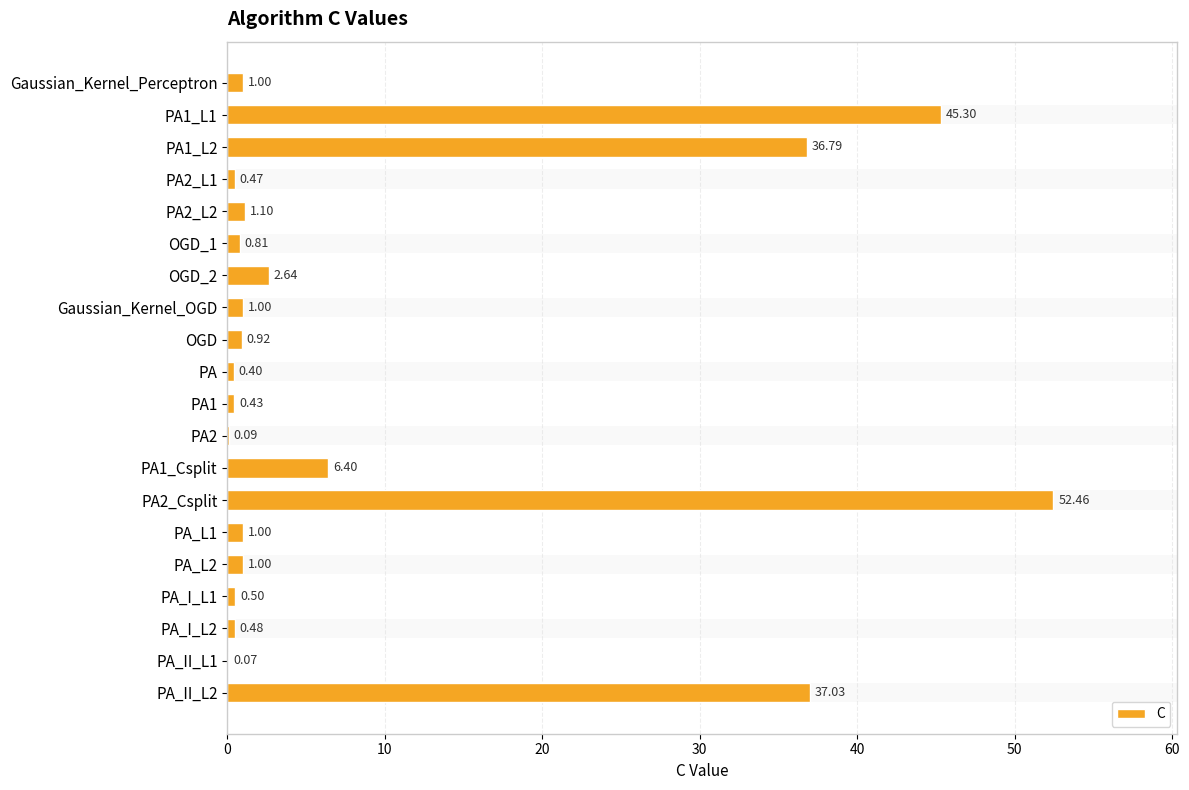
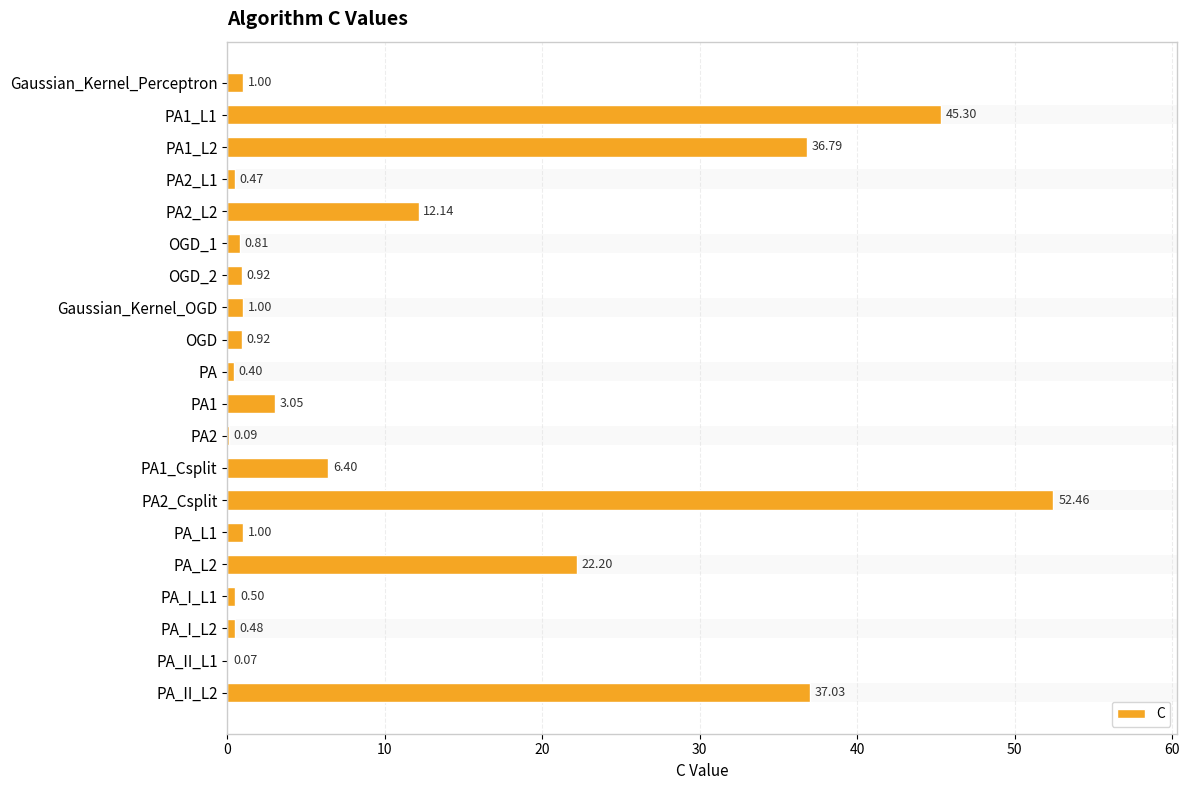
  {
    "C": {
      "Gaussian_Kernel_Perceptron": 1.00,
      "PA1_L2": 36.79,
-     "PA2_L2": 1.10,
-     "OGD_2": 2.64,
+     "PA2_L2": 12.14,
+     "OGD_2": 0.92,
      "OGD": 0.92,
-     "PA1": 0.43,
+     "PA1": 3.05,
      "PA2": 0.09,
      "PA1_Csplit": 6.40,
      "PA_L1": 1.00,
-     "PA_L2": 1.00,
+     "PA_L2": 22.20,
      "PA_I_L1": 0.50,
      "PA_II_L1": 0.07
    }
  }
